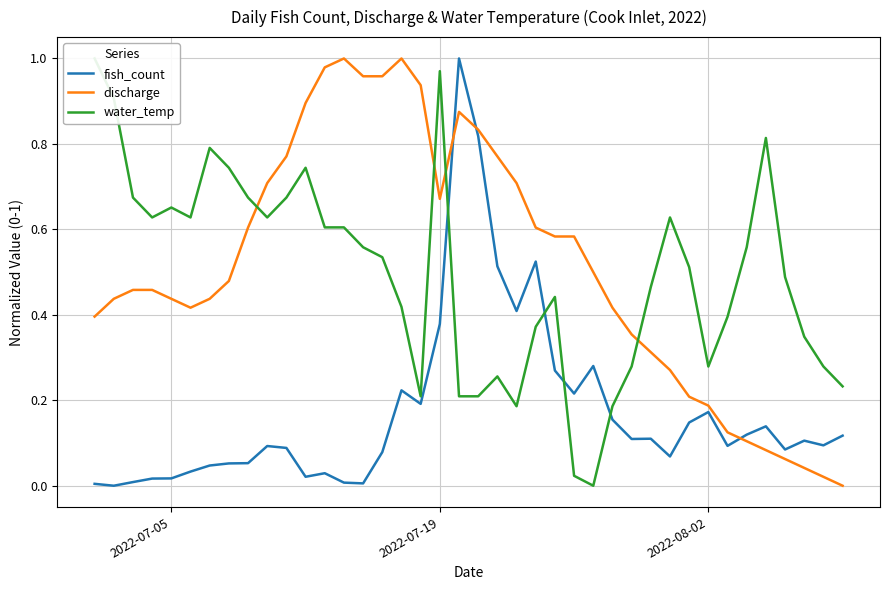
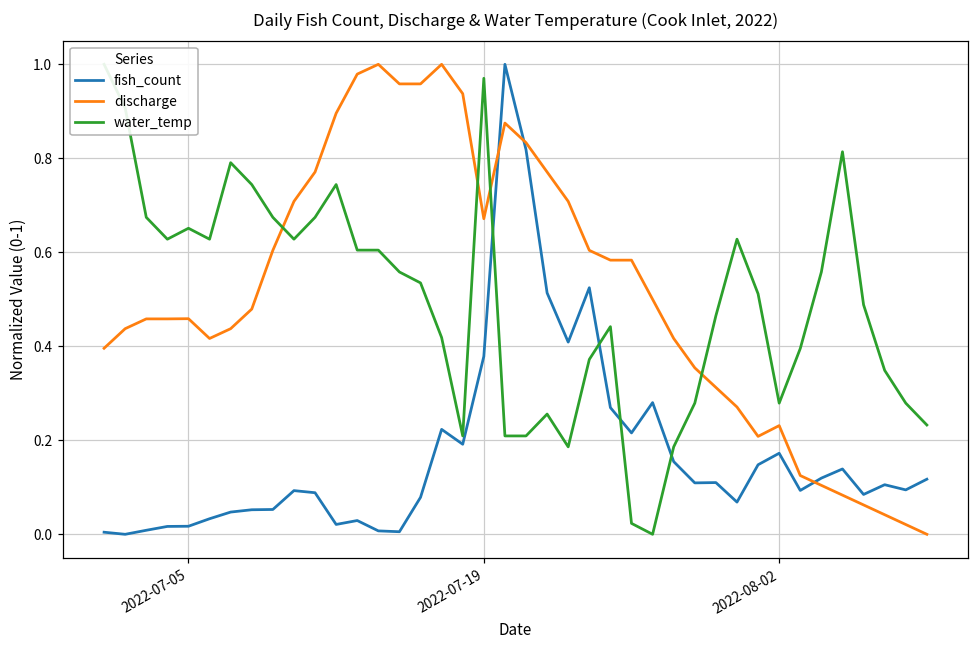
  {
    "fish_count": {
      "2022-07-05": 0.02,
      "2022-07-19": 0.38,
      "2022-08-02": 0.17
    },
    "discharge": {
-     "2022-07-05": 0.44,
+     "2022-07-05": 0.46,
      "2022-07-19": 0.67,
-     "2022-08-02": 0.19
+     "2022-08-02": 0.23
    },
    "water_temp": {
      "2022-07-05": 0.65,
      "2022-07-19": 0.97,
      "2022-08-02": 0.28
    }
  }
